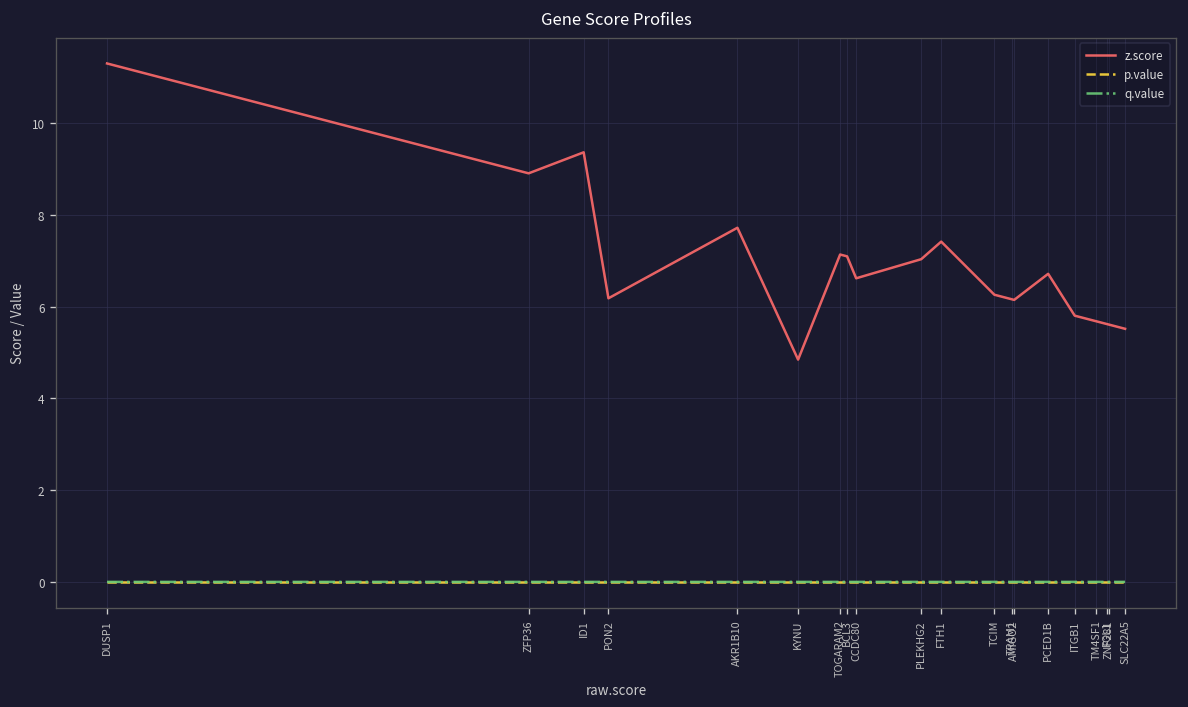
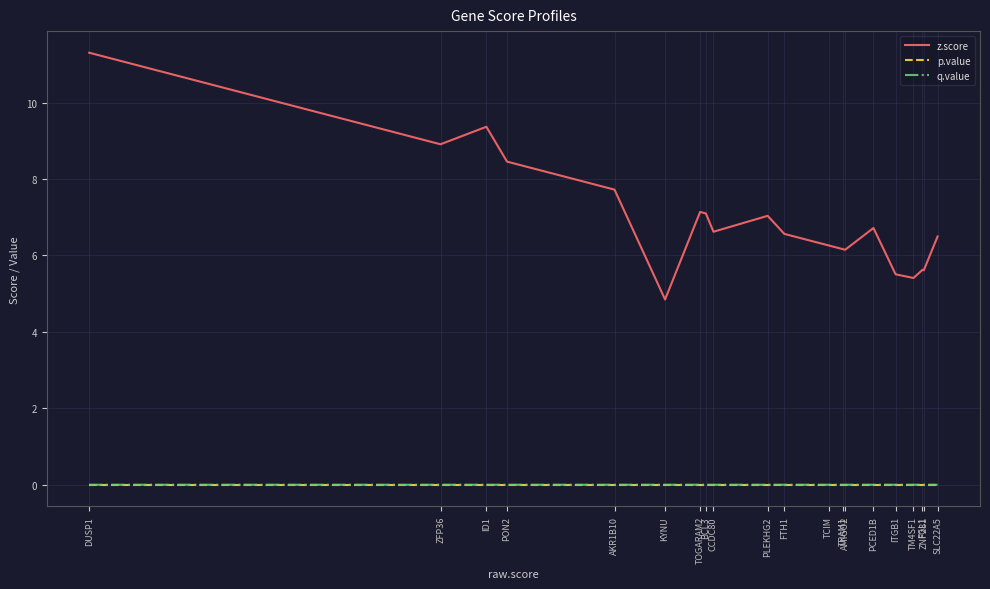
  {
    "z.score": {
      "DUSP1": 11.3,
      "ZFP36": 8.9,
      "ID1": 9.4,
-     "PON2": 6.2,
+     "PON2": 8.5,
      "AKR1B10": 7.7,
      "KYNU": 4.8,
      "TOGARAM2": 7.1,
      "BCL3": 7.1,
      "CCDC80": 6.6,
      "PLEKHG2": 7.0,
-     "FTH1": 7.4,
+     "FTH1": 6.6,
      "TCIM": 6.3,
      "TRAM1": 6.2,
      "AMIGO2": 6.1,
      "PCED1B": 6.7,
-     "ITGB1": 5.8,
-     "TM4SF1": 5.7,
+     "ITGB1": 5.5,
+     "TM4SF1": 5.4,
      "FGL1": 5.6,
      "ZNF281": 5.6,
-     "SLC22A5": 5.5
+     "SLC22A5": 6.5
    },
    "q.value": {
      "DUSP1": 0.0,
      "ZFP36": 0.0,
      "ID1": 0.0,
      "PON2": 0.0,
      "AKR1B10": 0.0,
      "KYNU": 0.0,
      "TOGARAM2": 0.0,
      "BCL3": 0.0,
      "CCDC80": 0.0,
      "PLEKHG2": 0.0,
      "FTH1": 0.0,
      "TCIM": 0.0,
      "TRAM1": 0.0,
      "AMIGO2": 0.0,
      "PCED1B": 0.0,
      "ITGB1": 0.0,
      "TM4SF1": 0.0,
      "FGL1": 0.0,
      "ZNF281": 0.0,
      "SLC22A5": 0.0
    }
  }
